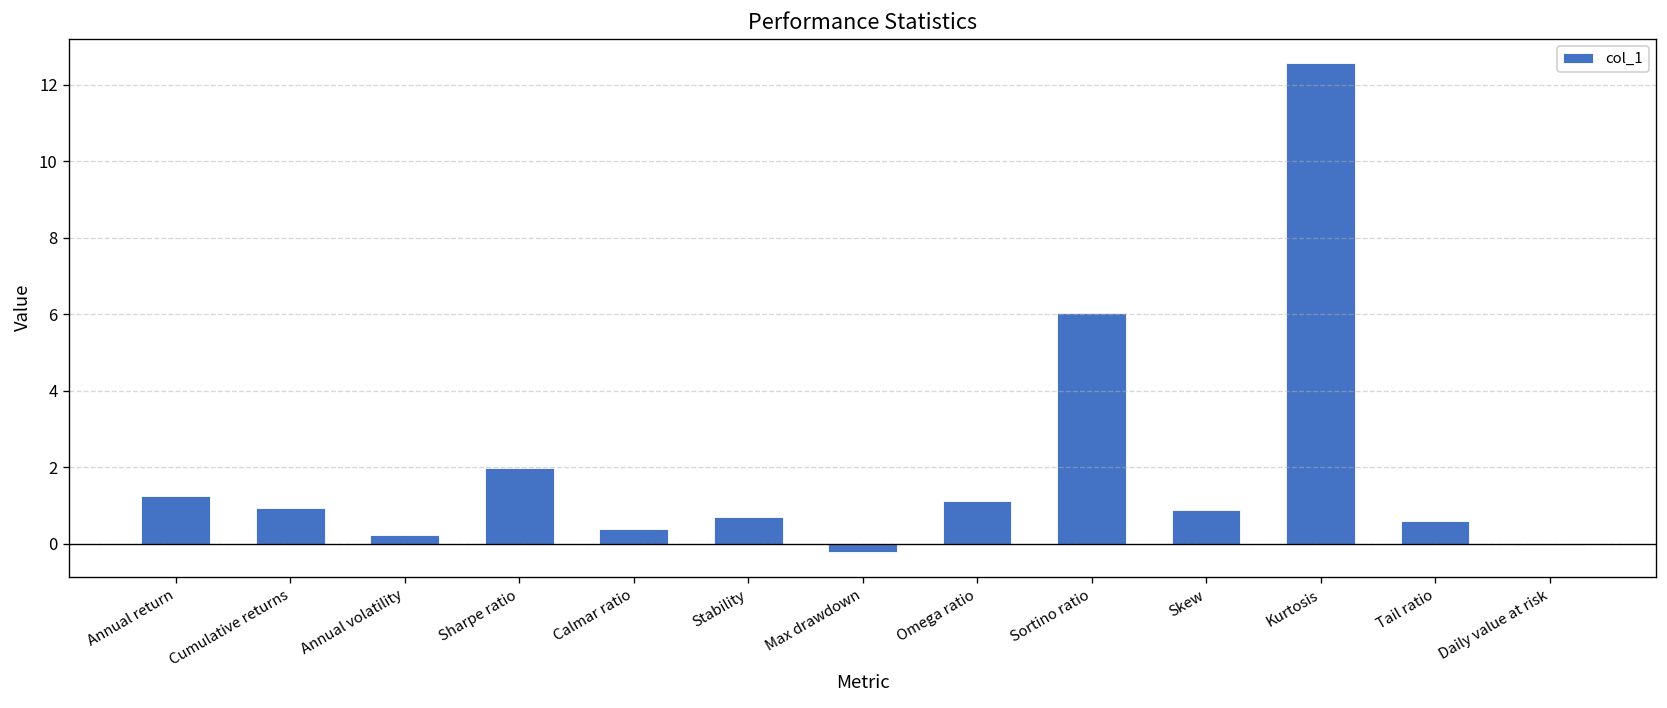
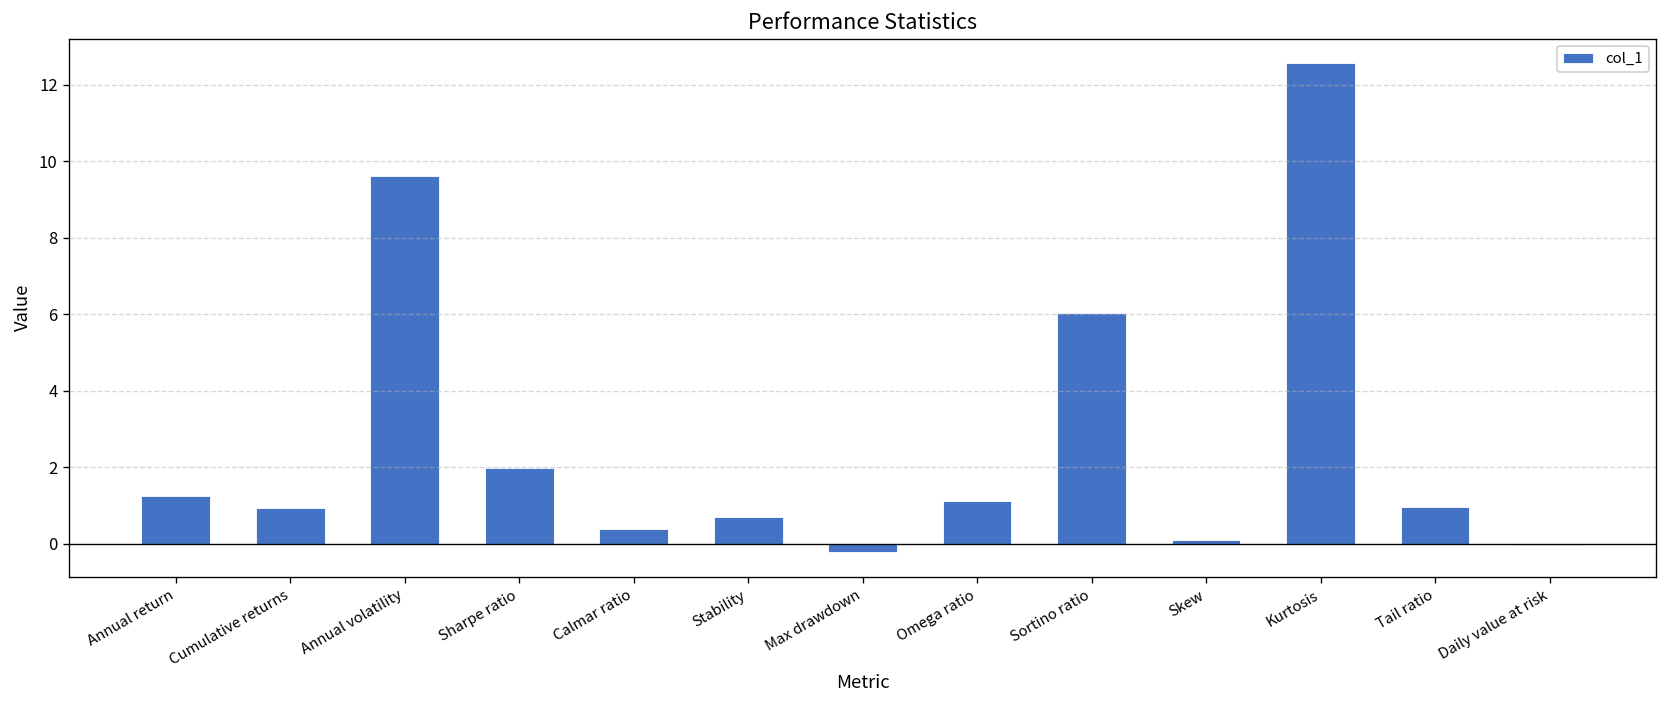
  {
    "Annual return": 1.2,
    "Cumulative returns": 0.9,
-   "Annual volatility": 0.2,
+   "Annual volatility": 9.6,
    "Sharpe ratio": 2.0,
    "Calmar ratio": 0.4,
    "Stability": 0.7,
    "Max drawdown": -0.2,
    "Omega ratio": 1.1,
    "Sortino ratio": 6.0,
-   "Skew": 0.9,
+   "Skew": 0.1,
    "Kurtosis": 12.6,
-   "Tail ratio": 0.6
+   "Tail ratio": 0.9
  }
